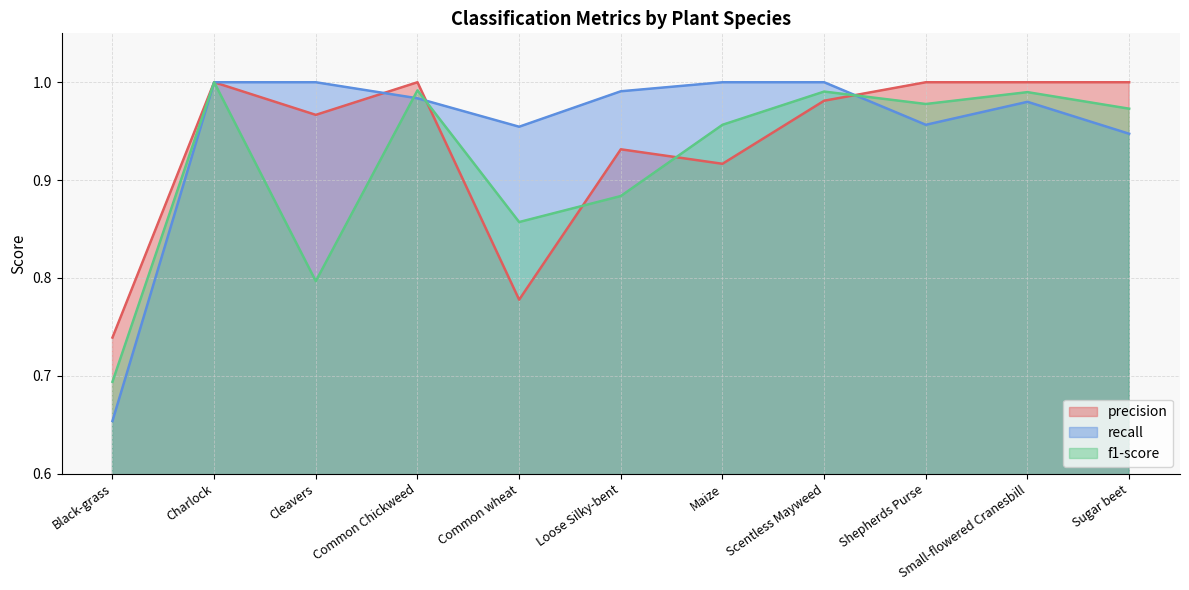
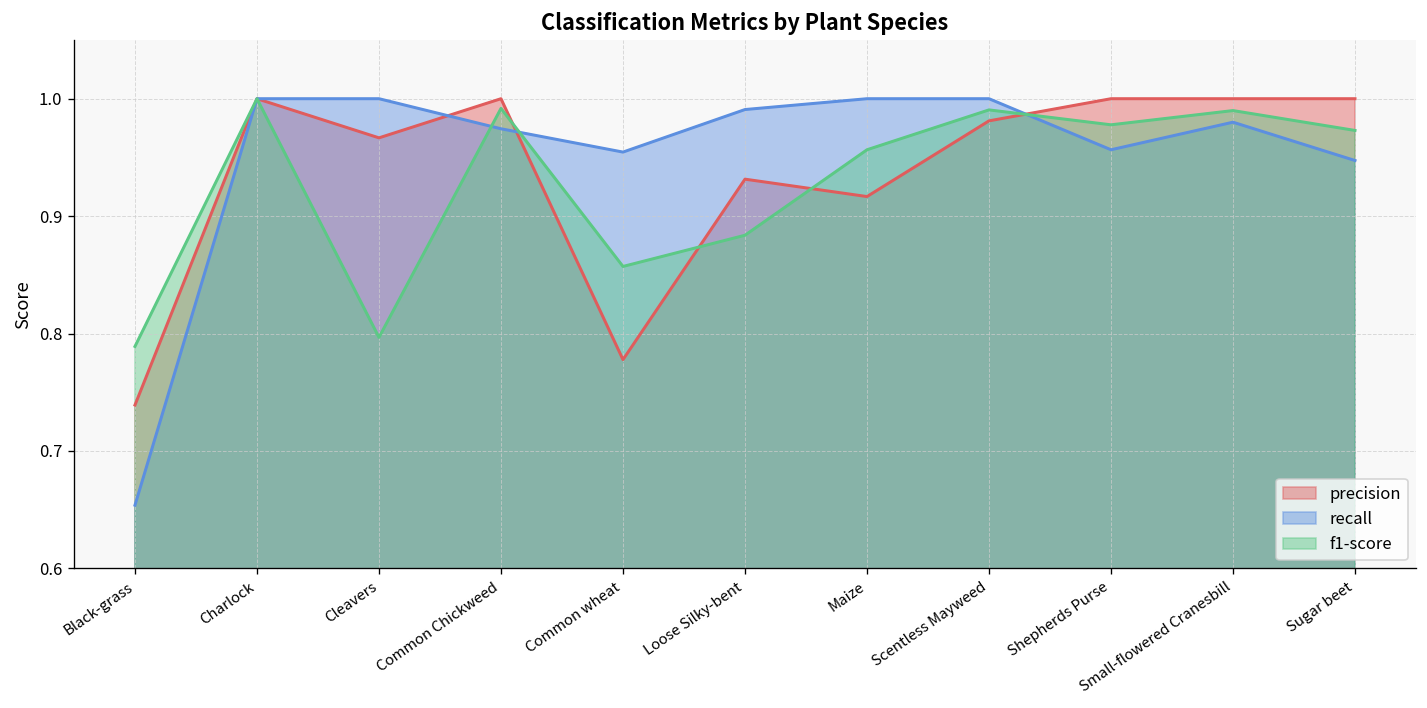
  {
    "precision": {
      "Black-grass": 0.74,
      "Cleavers": 0.97,
      "Common Chickweed": 1.00,
      "Common wheat": 0.78,
      "Loose Silky-bent": 0.93,
      "Maize": 0.92,
      "Scentless Mayweed": 0.98,
      "Shepherds Purse": 1.00,
      "Small-flowered Cranesbill": 1.00,
      "Sugar beet": 1.00
    },
    "recall": {
      "Black-grass": 0.65,
      "Cleavers": 1.00,
-     "Common Chickweed": 0.98,
+     "Common Chickweed": 0.97,
      "Common wheat": 0.95,
      "Loose Silky-bent": 0.99,
      "Maize": 1.00,
      "Scentless Mayweed": 1.00,
      "Shepherds Purse": 0.96,
      "Small-flowered Cranesbill": 0.98,
      "Sugar beet": 0.95
    },
    "f1-score": {
-     "Black-grass": 0.69,
+     "Black-grass": 0.79,
      "Cleavers": 0.80,
      "Common Chickweed": 0.99,
      "Common wheat": 0.86,
      "Loose Silky-bent": 0.88,
      "Maize": 0.96,
      "Scentless Mayweed": 0.99,
      "Shepherds Purse": 0.98,
      "Small-flowered Cranesbill": 0.99,
      "Sugar beet": 0.97
    }
  }
